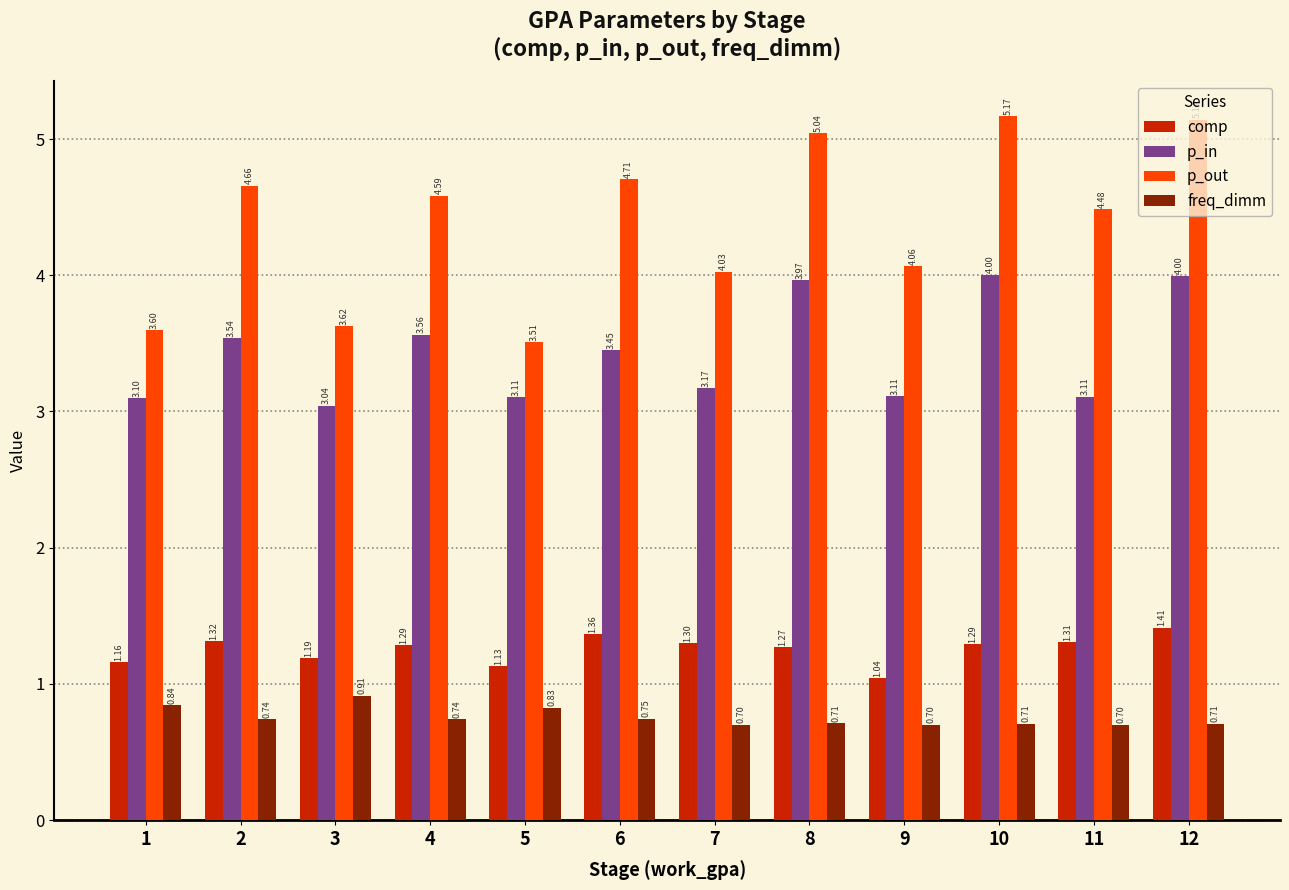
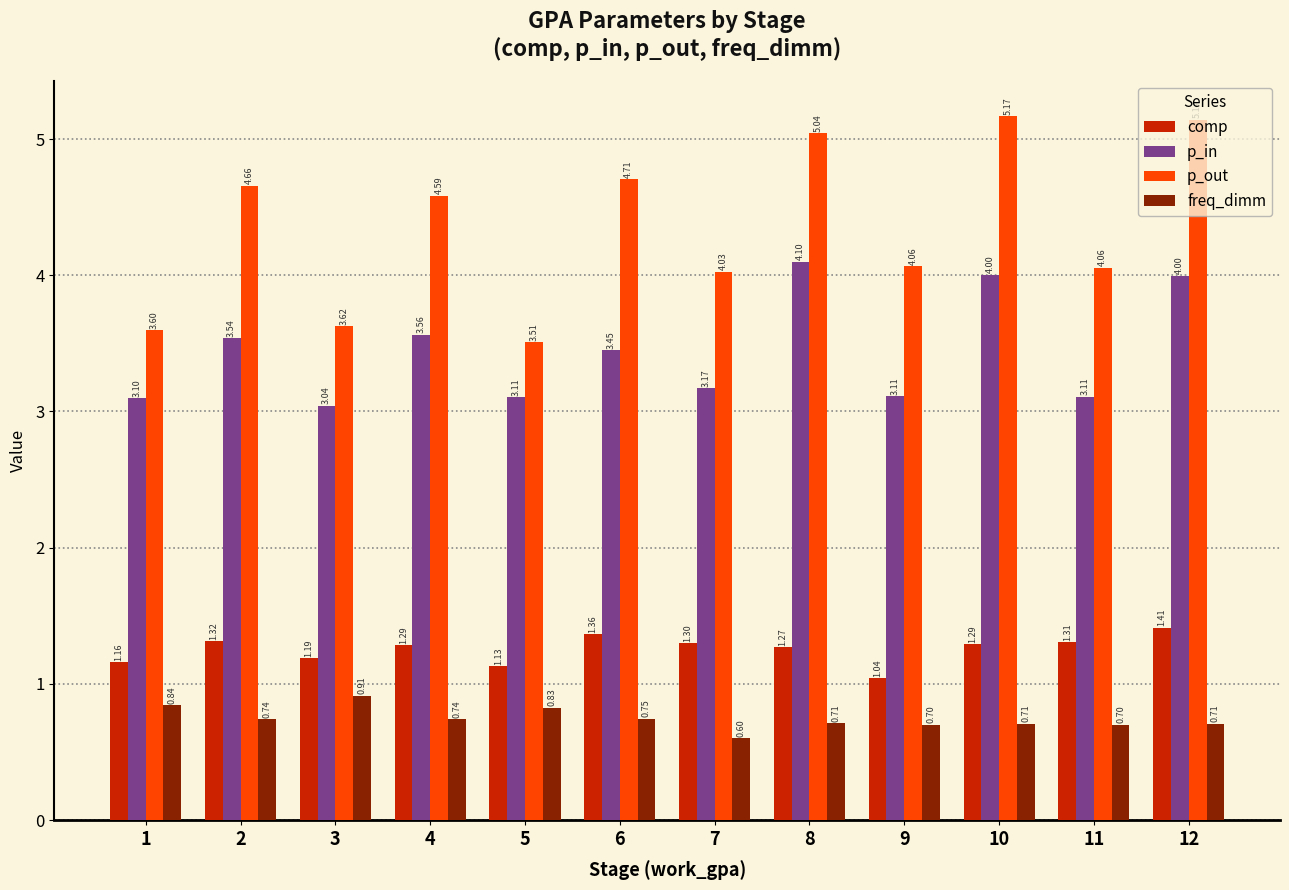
  {
    "comp": {
      "1": 1.16,
      "2": 1.32,
      "3": 1.19,
      "4": 1.29,
      "5": 1.13,
      "6": 1.36,
      "7": 1.30,
      "8": 1.27,
      "9": 1.04,
      "10": 1.29,
      "11": 1.31,
      "12": 1.41
    },
    "p_in": {
      "1": 3.10,
      "2": 3.54,
      "3": 3.04,
      "4": 3.56,
      "5": 3.11,
      "6": 3.45,
      "7": 3.17,
-     "8": 3.97,
+     "8": 4.10,
      "9": 3.11,
      "10": 4.00,
      "11": 3.11,
      "12": 4.00
    },
    "p_out": {
      "1": 3.60,
      "2": 4.66,
      "3": 3.62,
      "4": 4.59,
      "5": 3.51,
      "6": 4.71,
      "7": 4.03,
      "8": 5.04,
      "9": 4.06,
      "10": 5.17,
-     "11": 4.48
+     "11": 4.06
    },
    "freq_dimm": {
      "1": 0.84,
      "2": 0.74,
      "3": 0.91,
      "4": 0.74,
      "5": 0.83,
      "6": 0.75,
-     "7": 0.70,
+     "7": 0.60,
      "8": 0.71,
      "9": 0.70,
      "10": 0.71,
      "11": 0.70,
      "12": 0.71
    }
  }
